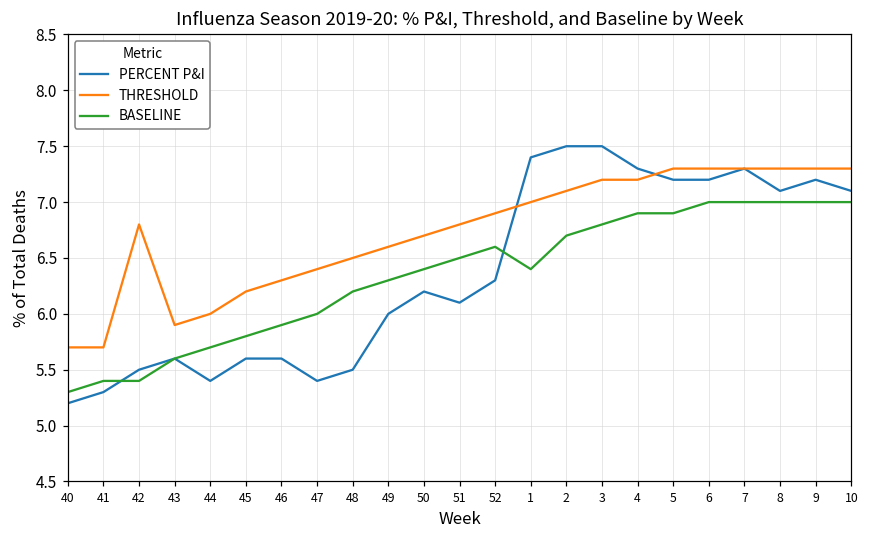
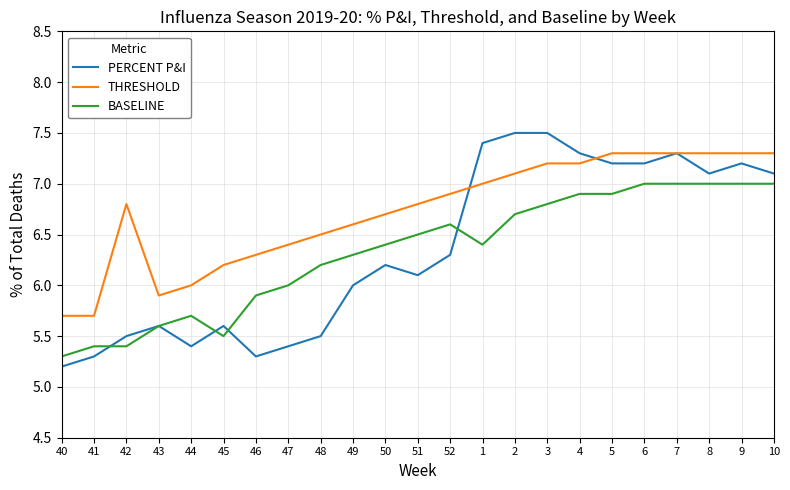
  {
    "PERCENT P&I": {
      "40": 5.2,
      "41": 5.3,
      "42": 5.5,
      "44": 5.4,
      "45": 5.6,
-     "46": 5.6,
+     "46": 5.3,
      "47": 5.4,
      "48": 5.5,
      "49": 6.0,
      "50": 6.2,
      "51": 6.1,
      "52": 6.3,
      "1": 7.4,
      "2": 7.5,
      "3": 7.5,
      "4": 7.3,
      "5": 7.2,
      "6": 7.2,
      "8": 7.1,
      "9": 7.2,
      "10": 7.1
    },
    "THRESHOLD": {
      "40": 5.7,
      "41": 5.7,
      "42": 6.8,
      "43": 5.9,
      "44": 6.0,
      "45": 6.2,
      "46": 6.3,
      "47": 6.4,
      "48": 6.5,
      "49": 6.6,
      "50": 6.7,
      "51": 6.8,
      "52": 6.9,
      "1": 7.0,
      "2": 7.1,
      "3": 7.2,
      "4": 7.2,
      "5": 7.3,
      "6": 7.3,
      "8": 7.3,
      "9": 7.3,
      "10": 7.3
    },
    "BASELINE": {
      "40": 5.3,
      "41": 5.4,
      "42": 5.4,
      "44": 5.7,
-     "45": 5.8,
+     "45": 5.5,
      "46": 5.9,
      "47": 6.0,
      "48": 6.2,
      "49": 6.3,
      "50": 6.4,
      "51": 6.5,
      "52": 6.6,
      "1": 6.4,
      "2": 6.7,
      "3": 6.8,
      "4": 6.9,
      "5": 6.9,
      "6": 7.0,
      "7": 7.0,
      "8": 7.0,
      "9": 7.0,
      "10": 7.0
    }
  }
